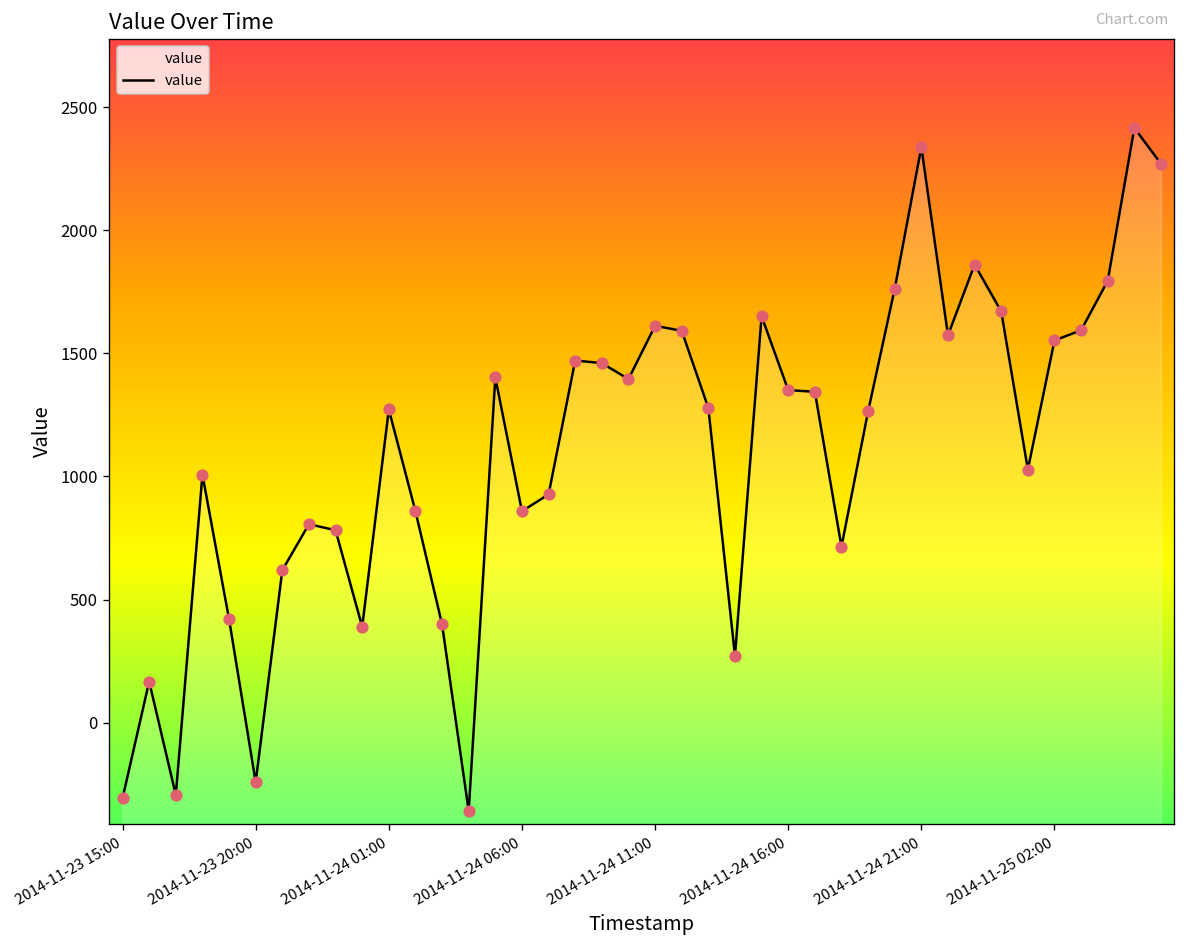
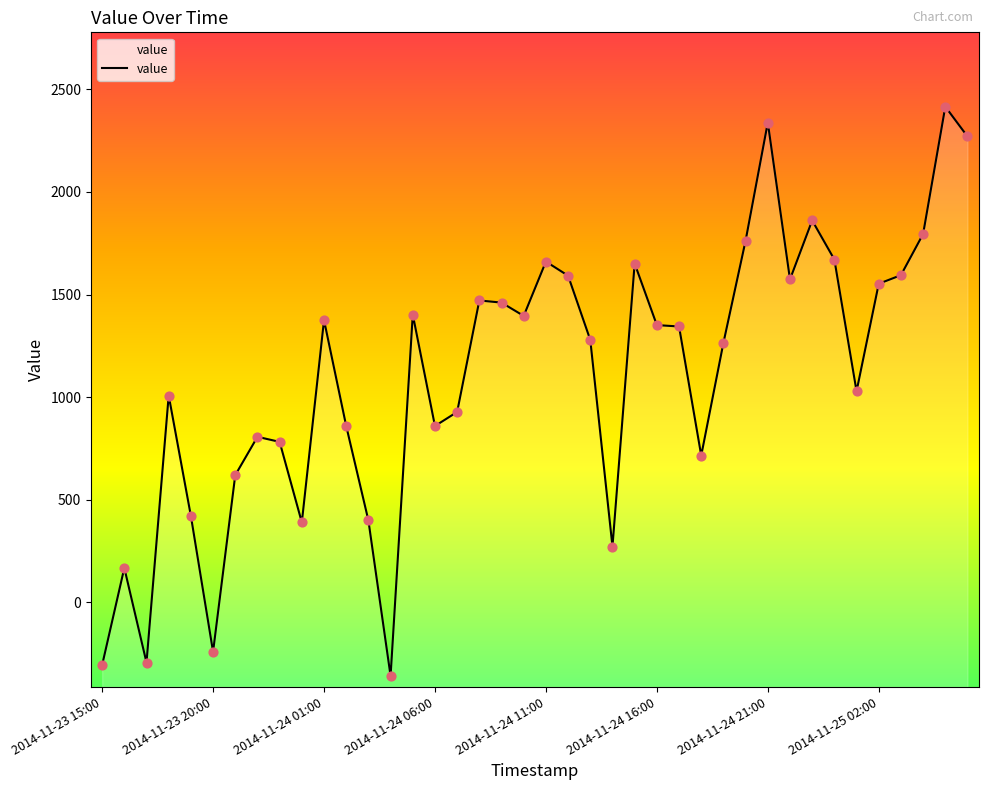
  {
    "2014-11-23 15:00": -310,
    "2014-11-23 20:00": -240,
-   "2014-11-24 01:00": 1270,
+   "2014-11-24 01:00": 1380,
    "2014-11-24 06:00": 860,
-   "2014-11-24 11:00": 1610,
+   "2014-11-24 11:00": 1660,
    "2014-11-24 16:00": 1350,
    "2014-11-24 21:00": 2340,
    "2014-11-25 02:00": 1550
  }
